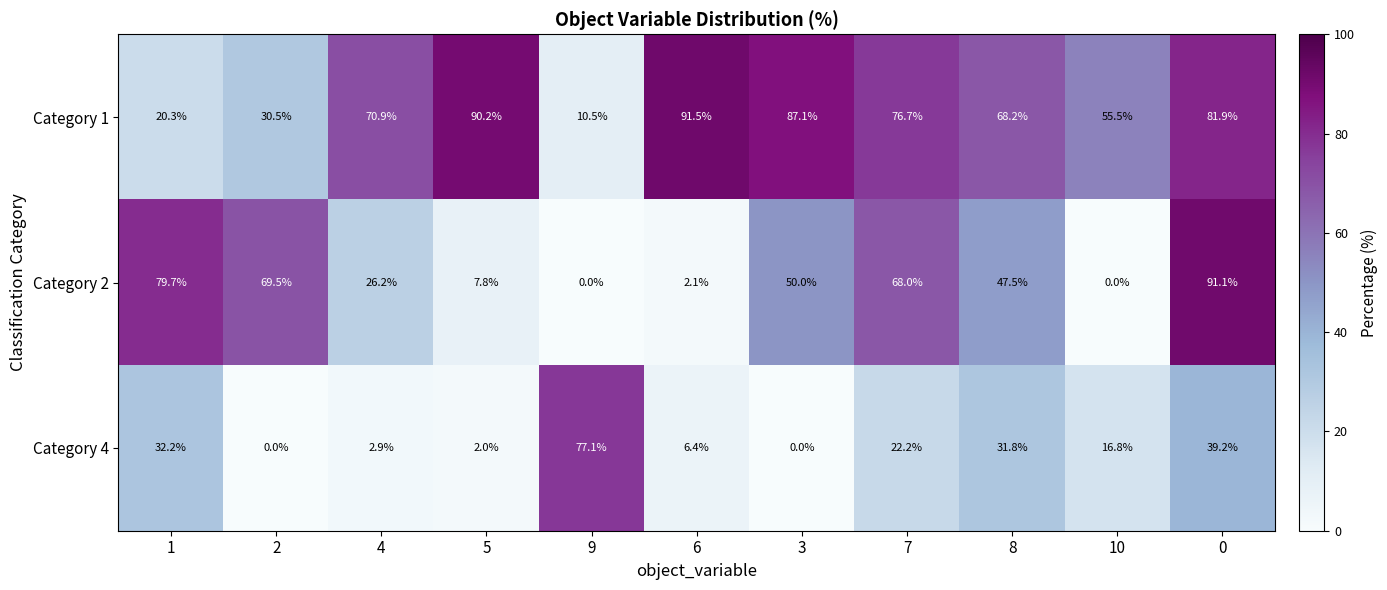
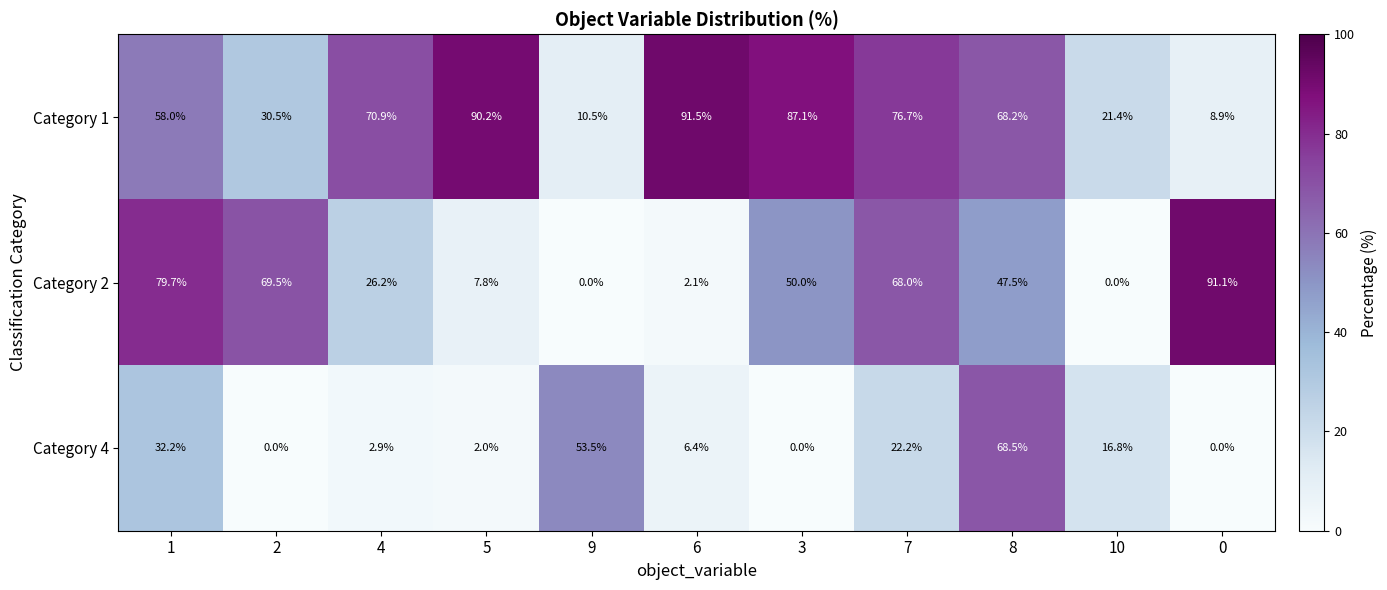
  {
    "Category 1": {
-     "1": "20.3%",
+     "1": "58.0%",
      "2": "30.5%",
      "4": "70.9%",
      "5": "90.2%",
      "9": "10.5%",
      "6": "91.5%",
      "3": "87.1%",
      "7": "76.7%",
      "8": "68.2%",
-     "10": "55.5%",
-     "0": "81.9%"
+     "10": "21.4%",
+     "0": "8.9%"
    },
    "Category 2": {
      "1": "79.7%",
      "2": "69.5%",
      "4": "26.2%",
      "5": "7.8%",
      "9": "0.0%",
      "6": "2.1%",
      "3": "50.0%",
      "7": "68.0%",
      "8": "47.5%",
      "10": "0.0%",
      "0": "91.1%"
    },
    "Category 4": {
      "1": "32.2%",
      "2": "0.0%",
      "4": "2.9%",
      "5": "2.0%",
-     "9": "77.1%",
+     "9": "53.5%",
      "6": "6.4%",
      "3": "0.0%",
      "7": "22.2%",
-     "8": "31.8%",
+     "8": "68.5%",
      "10": "16.8%",
-     "0": "39.2%"
+     "0": "0.0%"
    }
  }
